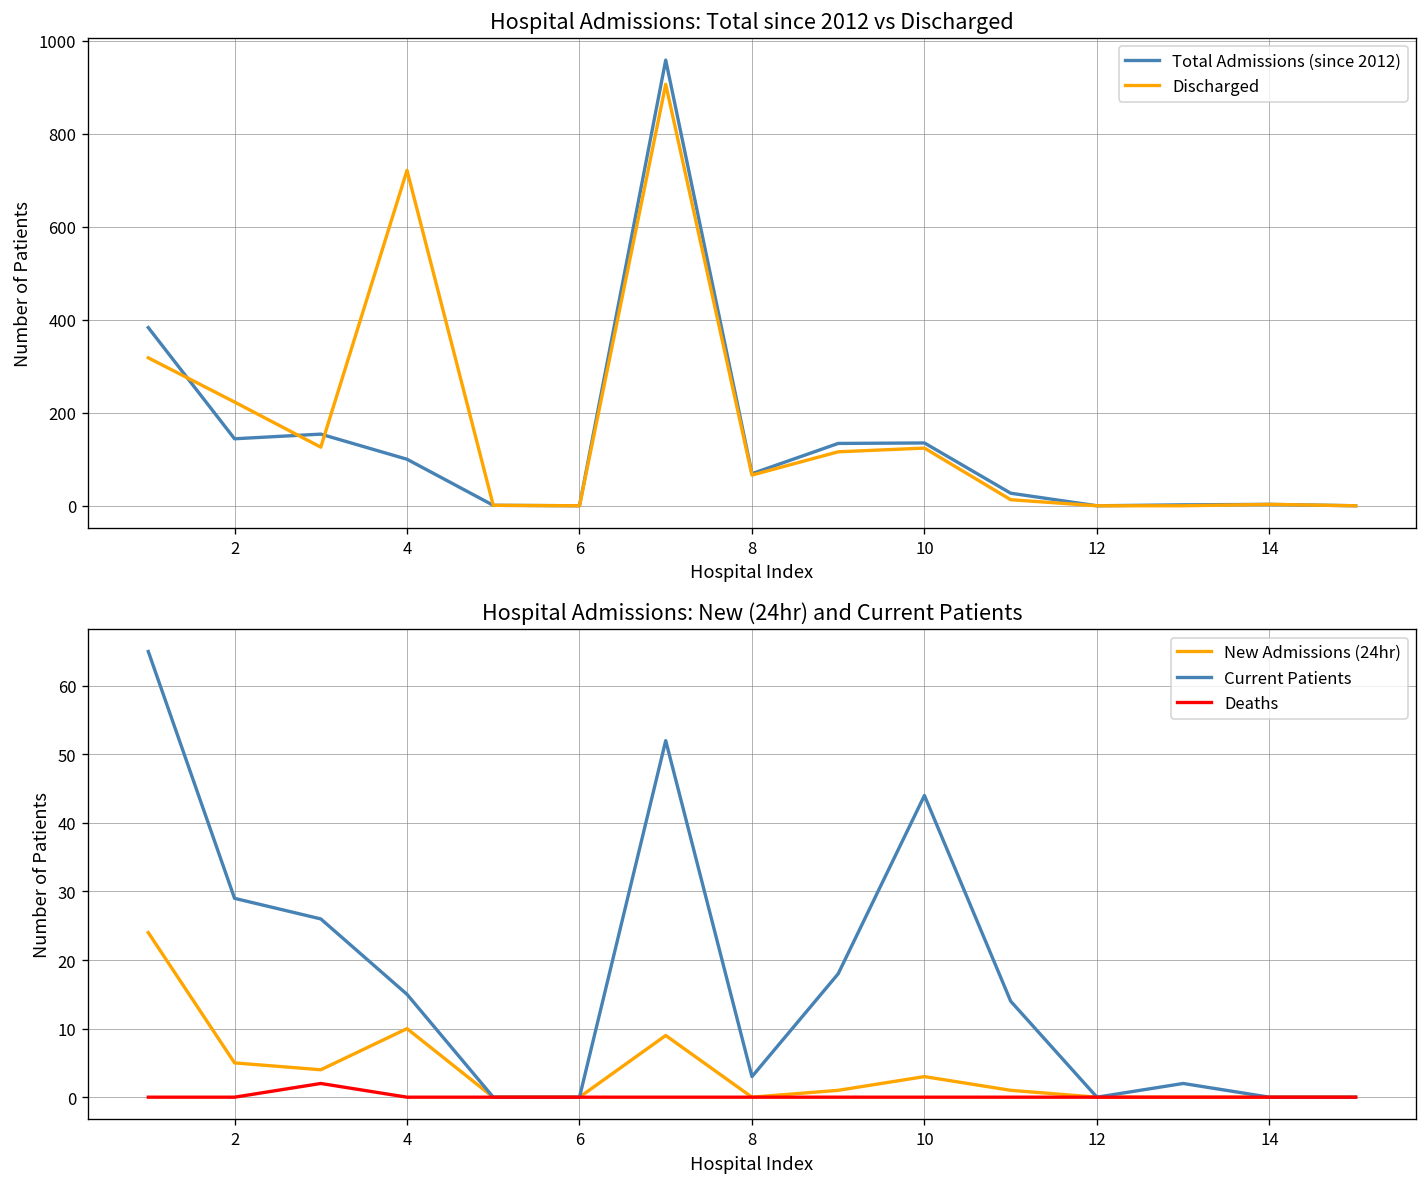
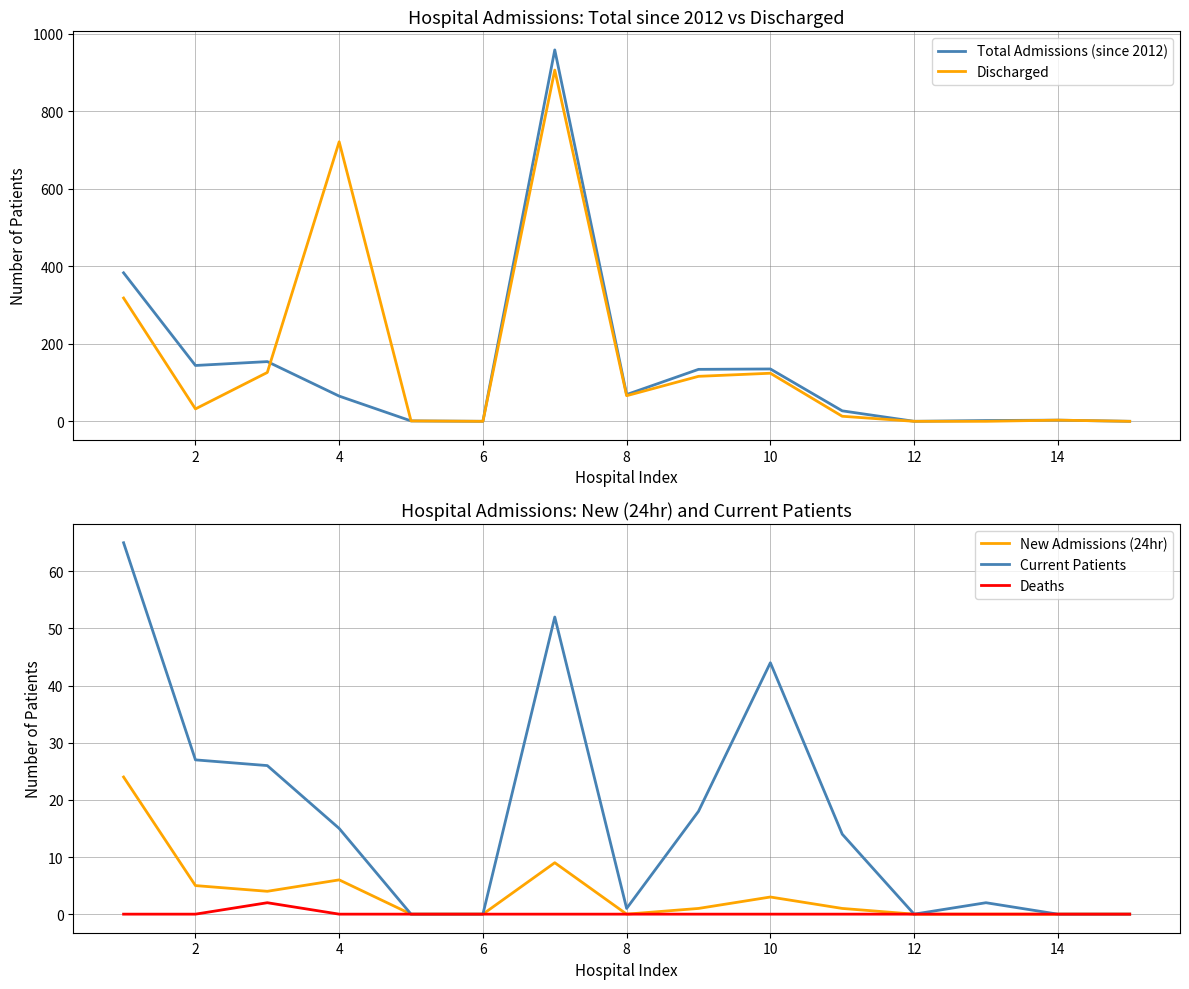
  {
    "Hospital Admissions: Total since 2012 vs Discharged": {
      "Total Admissions (since 2012)": {
        "2": 140,
-       "4": 100,
+       "4": 70,
        "10": 140
      },
      "Discharged": {
-       "2": 220,
+       "2": 30,
        "4": 720,
        "10": 120
      }
    },
    "Hospital Admissions: New (24hr) and Current Patients": {
      "New Admissions (24hr)": {
        "2": 5,
-       "4": 10,
+       "4": 6,
        "10": 3
      },
      "Current Patients": {
-       "2": 29,
+       "2": 27,
        "4": 15,
-       "8": 3,
+       "8": 1,
        "10": 44
      },
      "Deaths": {
        "2": 0,
        "4": 0,
        "10": 0
      }
    }
  }
